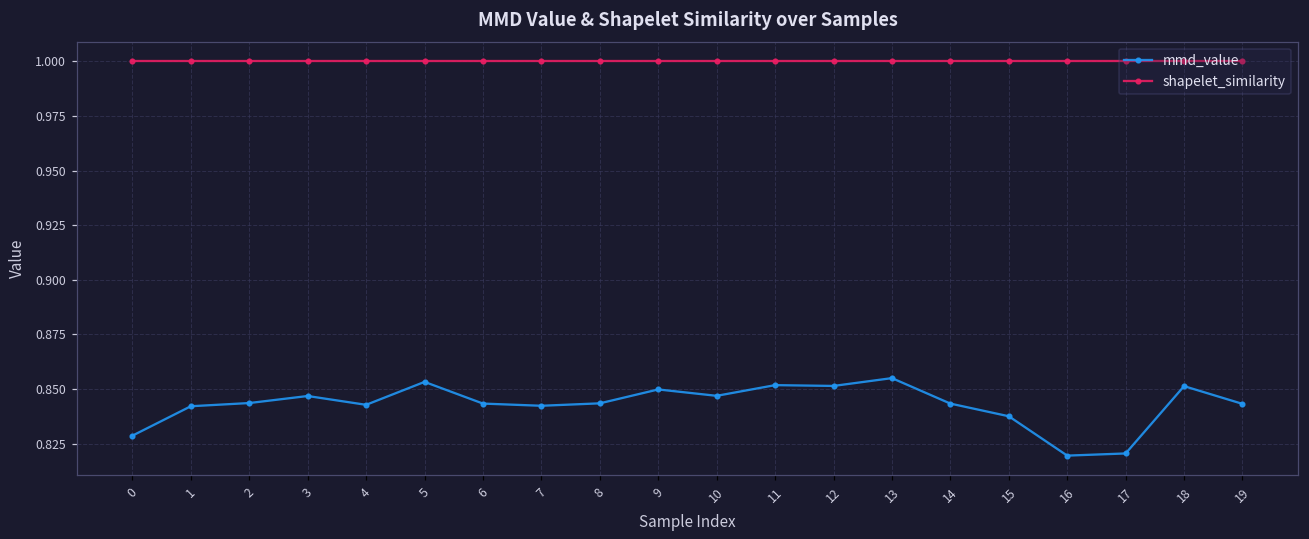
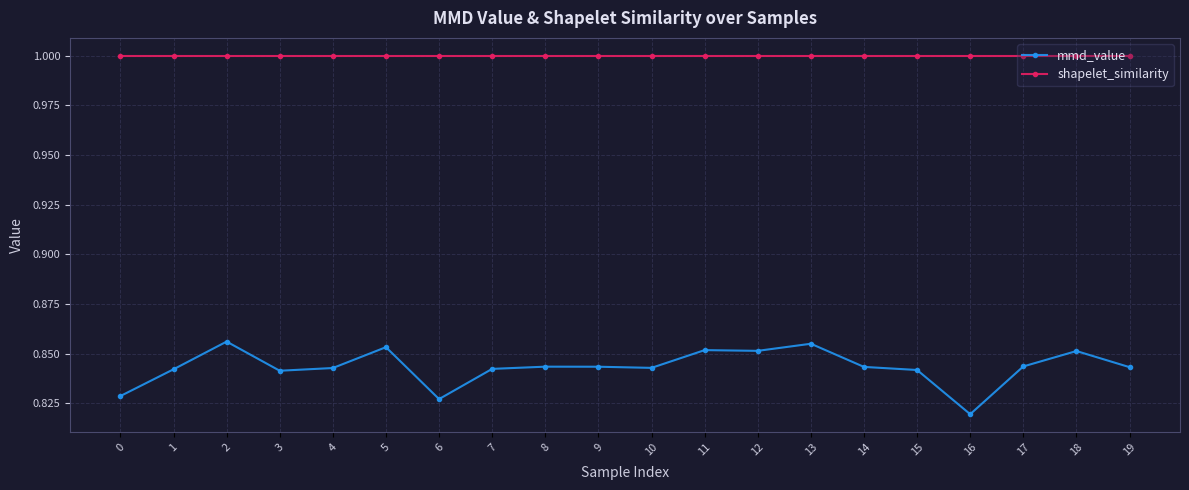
  {
    "mmd_value": {
      "0": 0.829,
      "1": 0.842,
-     "2": 0.844,
-     "3": 0.847,
+     "2": 0.856,
+     "3": 0.841,
      "4": 0.843,
      "5": 0.853,
-     "6": 0.843,
+     "6": 0.827,
      "7": 0.842,
      "8": 0.843,
-     "9": 0.850,
-     "10": 0.847,
+     "9": 0.843,
+     "10": 0.843,
      "11": 0.852,
      "12": 0.851,
      "13": 0.855,
      "14": 0.843,
-     "15": 0.837,
+     "15": 0.842,
      "16": 0.819,
-     "17": 0.820,
+     "17": 0.844,
      "18": 0.851,
      "19": 0.843
    },
    "shapelet_similarity": {
      "0": 1.000,
      "1": 1.000,
      "2": 1.000,
      "3": 1.000,
      "4": 1.000,
      "5": 1.000,
      "6": 1.000,
      "7": 1.000,
      "8": 1.000,
      "9": 1.000,
      "10": 1.000,
      "11": 1.000,
      "12": 1.000,
      "13": 1.000,
      "14": 1.000,
      "15": 1.000,
      "16": 1.000
    }
  }
